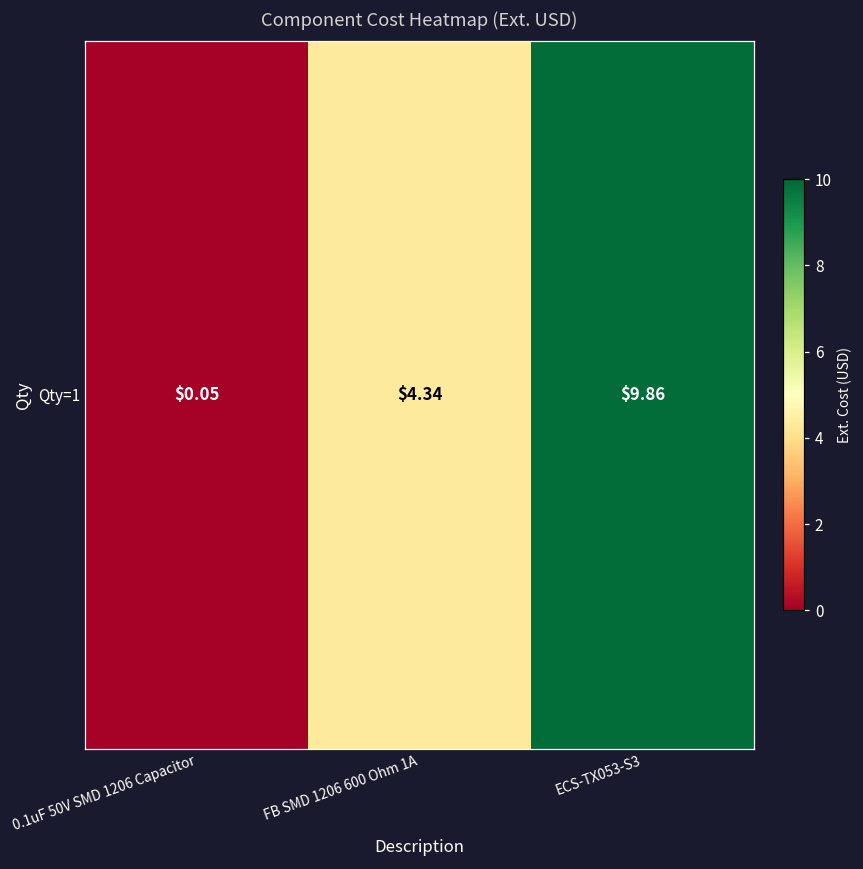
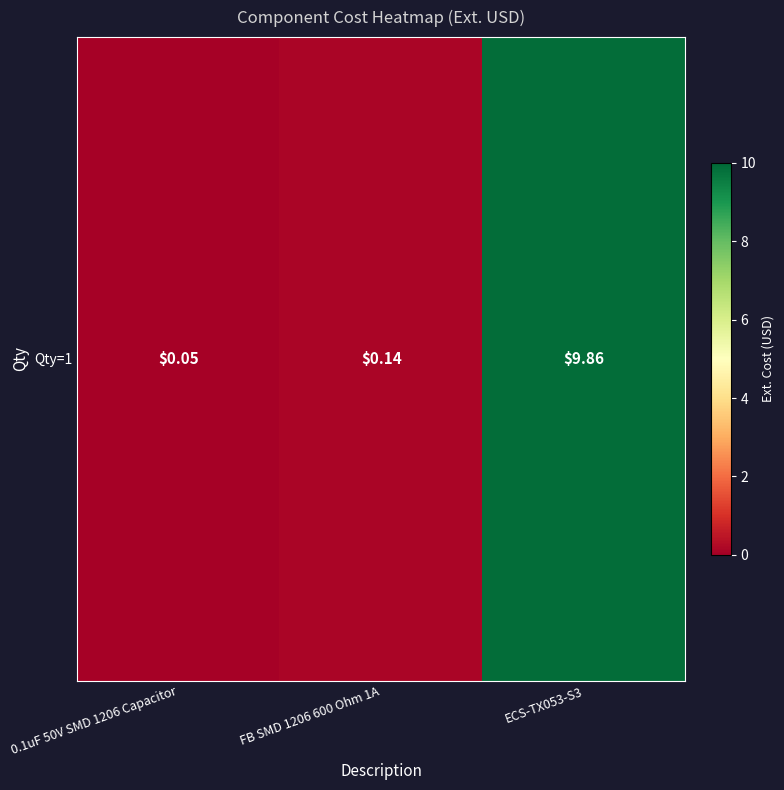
  {
    "Qty=1": {
      "0.1uF 50V SMD 1206 Capacitor": "$0.05",
-     "FB SMD 1206 600 Ohm 1A": "$4.34",
+     "FB SMD 1206 600 Ohm 1A": "$0.14",
      "ECS-TX053-S3": "$9.86"
    }
  }
